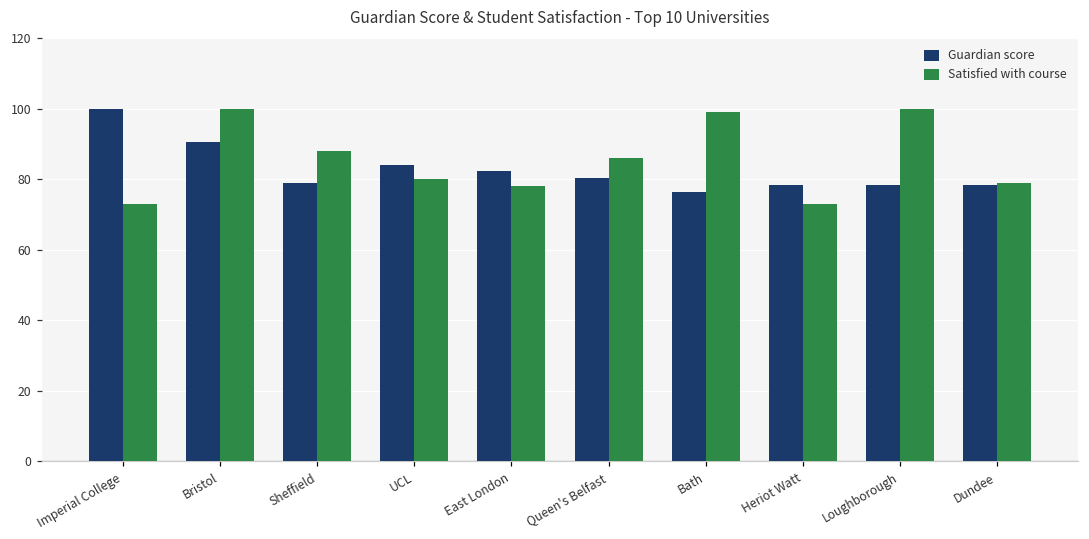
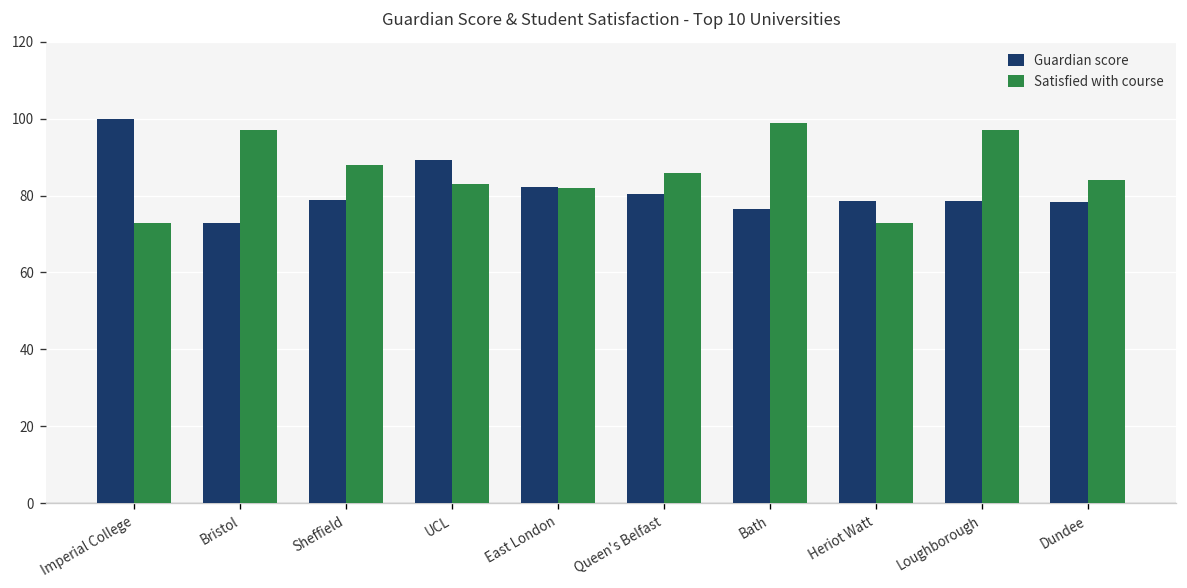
  {
    "Guardian score": {
      "Imperial College": 100,
-     "Bristol": 91,
+     "Bristol": 73,
      "Sheffield": 79,
-     "UCL": 84,
+     "UCL": 89,
      "East London": 82,
      "Queen's Belfast": 80,
      "Bath": 76,
      "Heriot Watt": 79,
      "Loughborough": 79,
      "Dundee": 78
    },
    "Satisfied with course": {
      "Imperial College": 73,
-     "Bristol": 100,
+     "Bristol": 97,
      "Sheffield": 88,
-     "UCL": 80,
-     "East London": 78,
+     "UCL": 83,
+     "East London": 82,
      "Queen's Belfast": 86,
      "Bath": 99,
      "Heriot Watt": 73,
-     "Loughborough": 100,
-     "Dundee": 79
+     "Loughborough": 97,
+     "Dundee": 84
    }
  }
